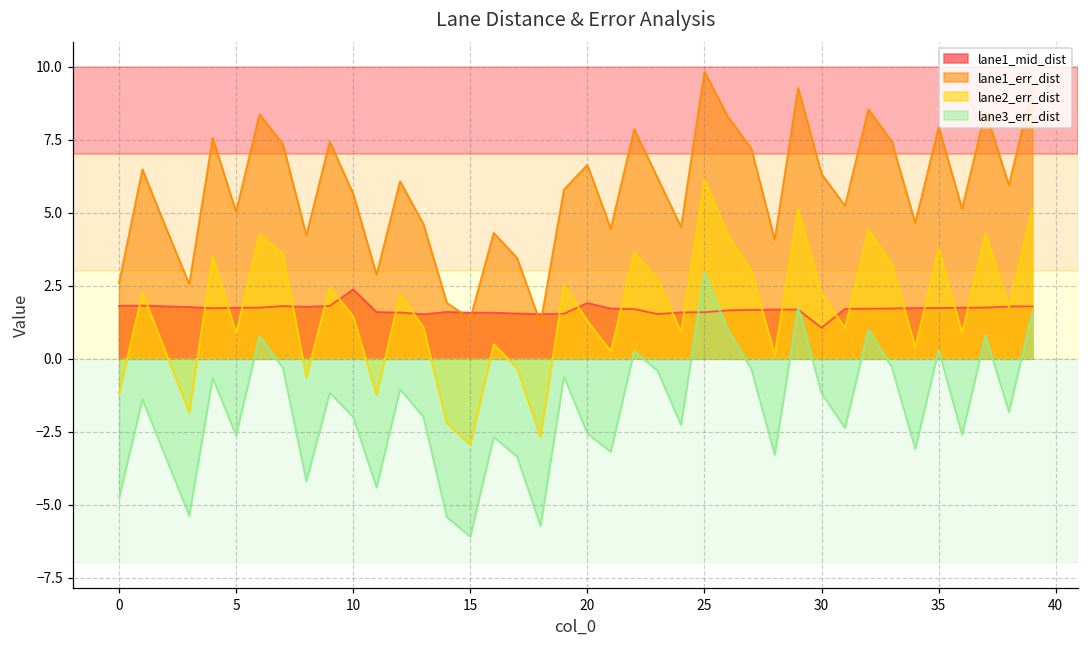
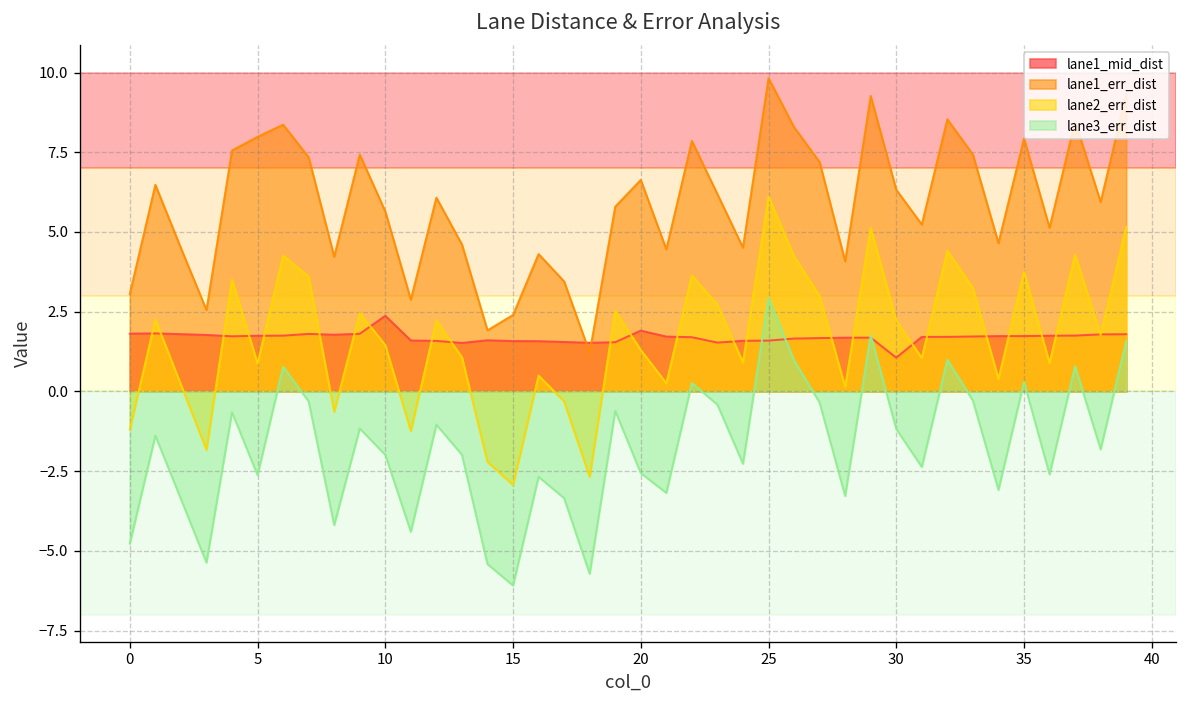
  {
    "lane1_mid_dist": {
      "0": 1.8,
      "5": 1.7,
      "10": 2.4,
      "15": 1.6,
      "20": 1.9,
      "25": 1.6,
      "30": 1.1,
      "35": 1.7
    },
    "lane1_err_dist": {
-     "0": 2.6,
-     "5": 5.0,
+     "0": 3.1,
+     "5": 8.0,
      "10": 5.6,
-     "15": 1.4,
+     "15": 2.4,
      "20": 6.6,
      "25": 9.8,
      "30": 6.3,
      "35": 7.9
    }
  }
